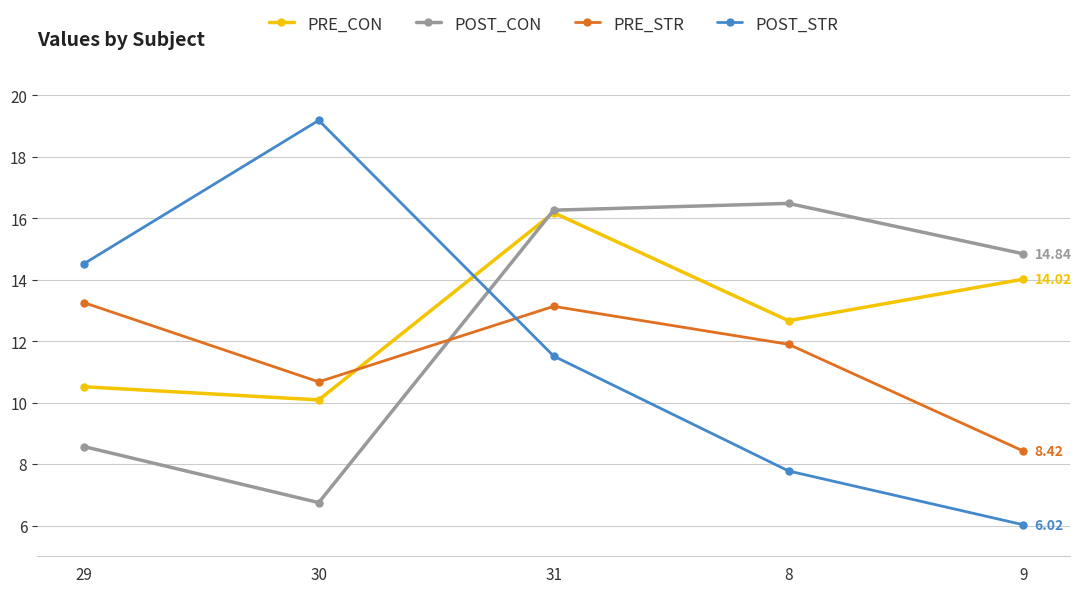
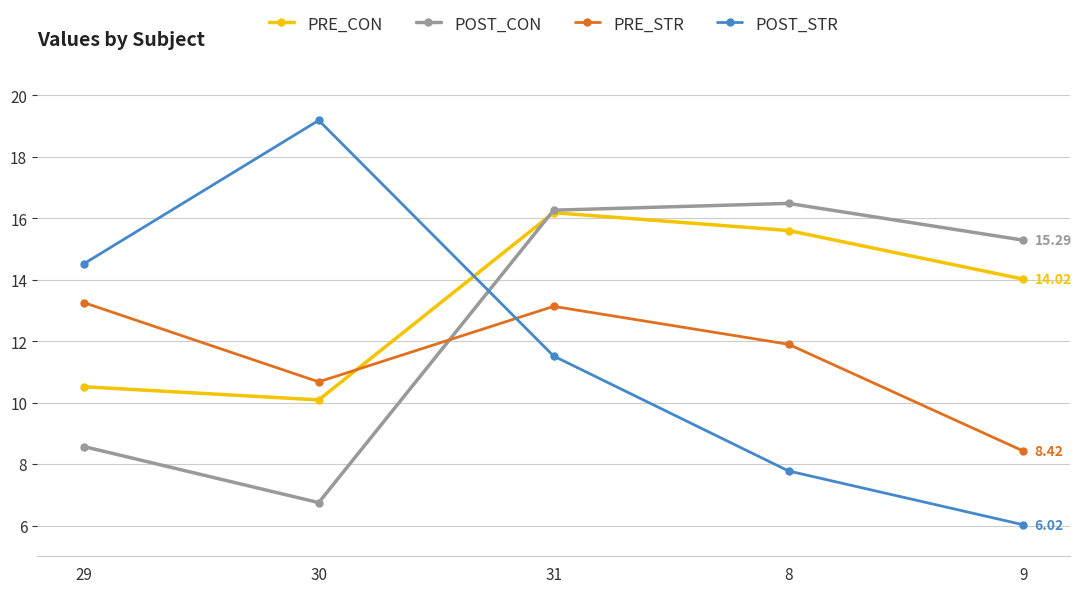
  {
    "PRE_CON": {
      "29": 10.5,
      "30": 10.1,
-     "8": 12.7
+     "8": 15.6
    },
    "POST_CON": {
-     "9": 14.84
+     "9": 15.29
    },
    "PRE_STR": {
      "9": 8.42
    },
    "POST_STR": {
      "9": 6.02
    }
  }
